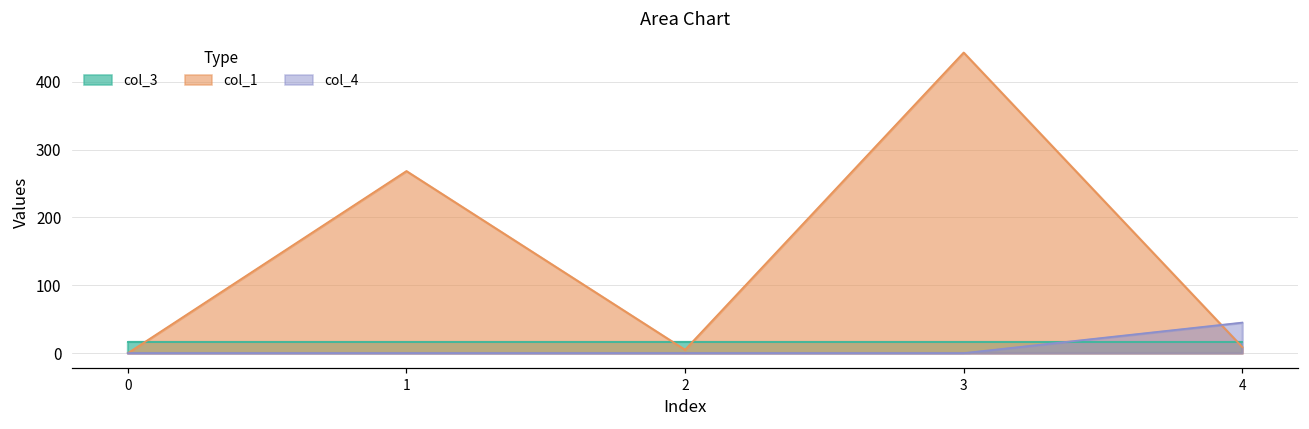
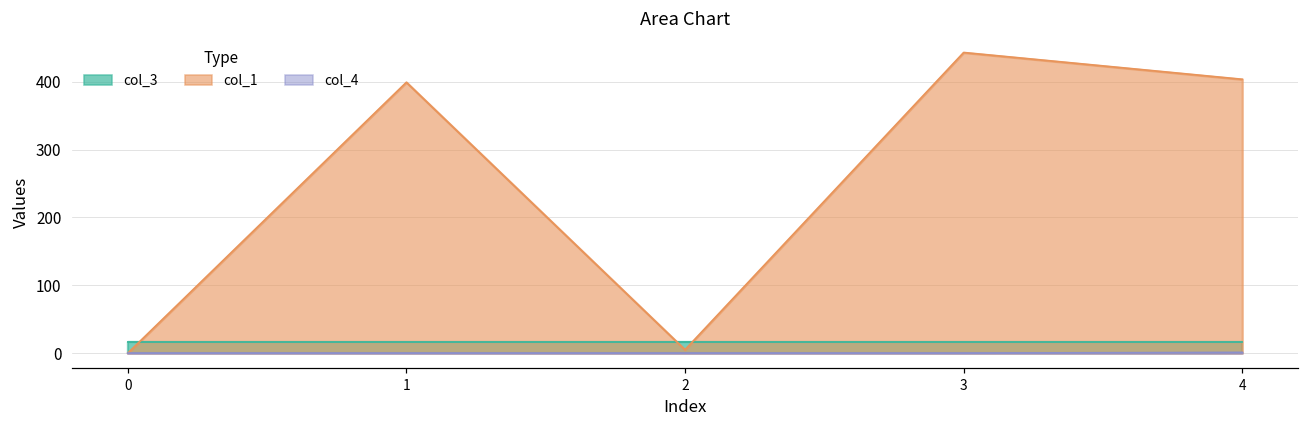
  {
    "col_3": {
      "0": 20,
      "1": 20,
      "2": 20,
      "3": 20,
      "4": 20
    },
    "col_1": {
-     "1": 270,
+     "1": 400,
      "2": 0,
      "3": 440,
-     "4": 10
+     "4": 400
    },
    "col_4": {
      "1": 0,
      "2": 0,
      "3": 0,
-     "4": 50
+     "4": 0
    }
  }
